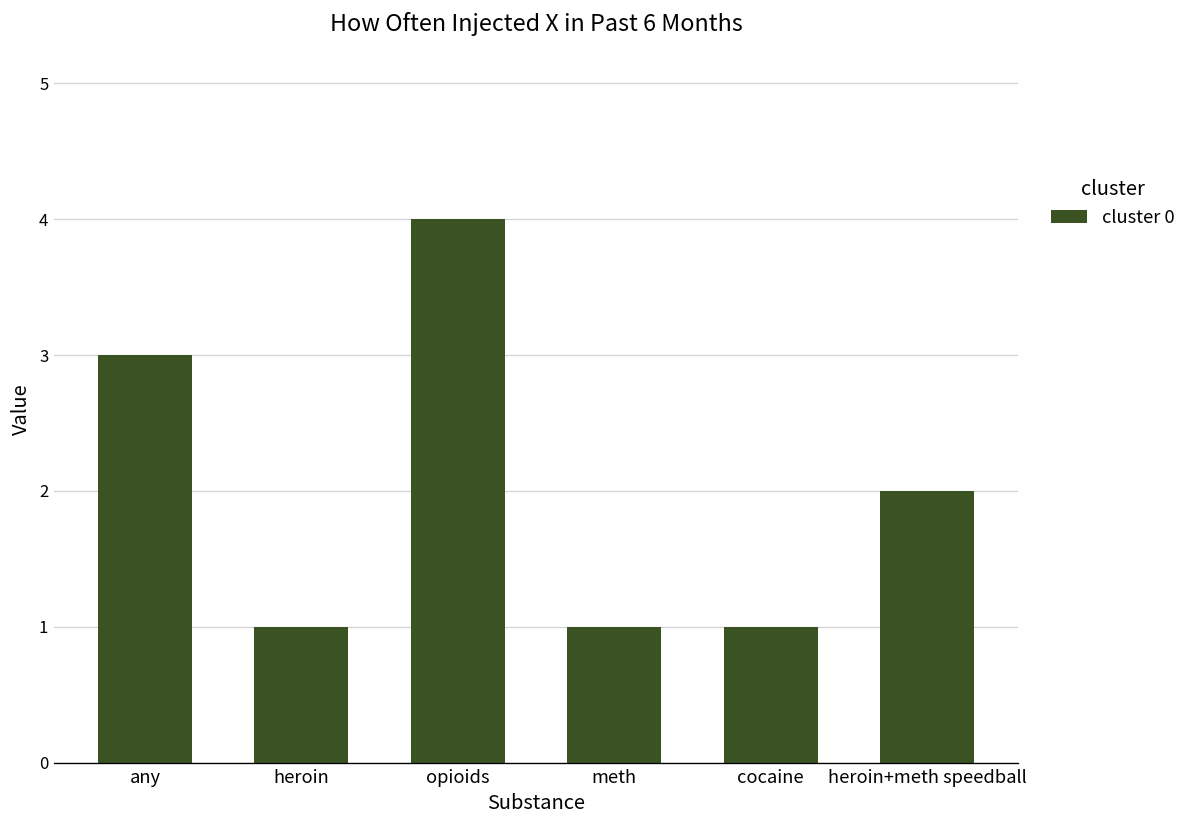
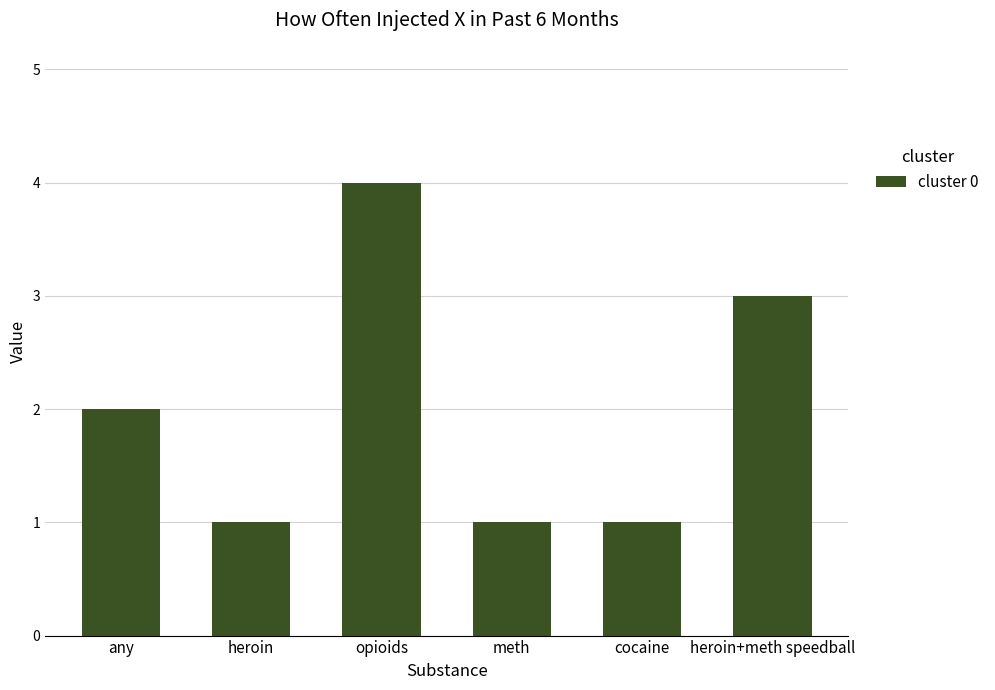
  {
-   "any": 3,
+   "any": 2,
    "heroin": 1,
    "opioids": 4,
    "meth": 1,
    "cocaine": 1,
-   "heroin+meth speedball": 2
+   "heroin+meth speedball": 3
  }
